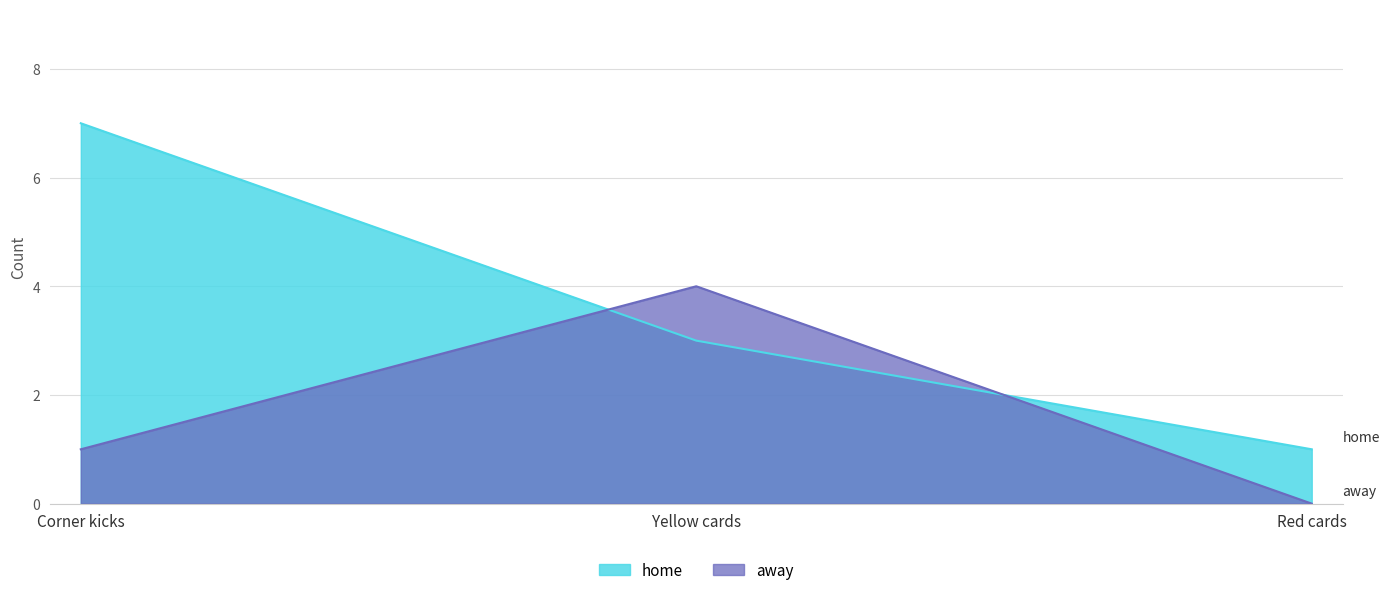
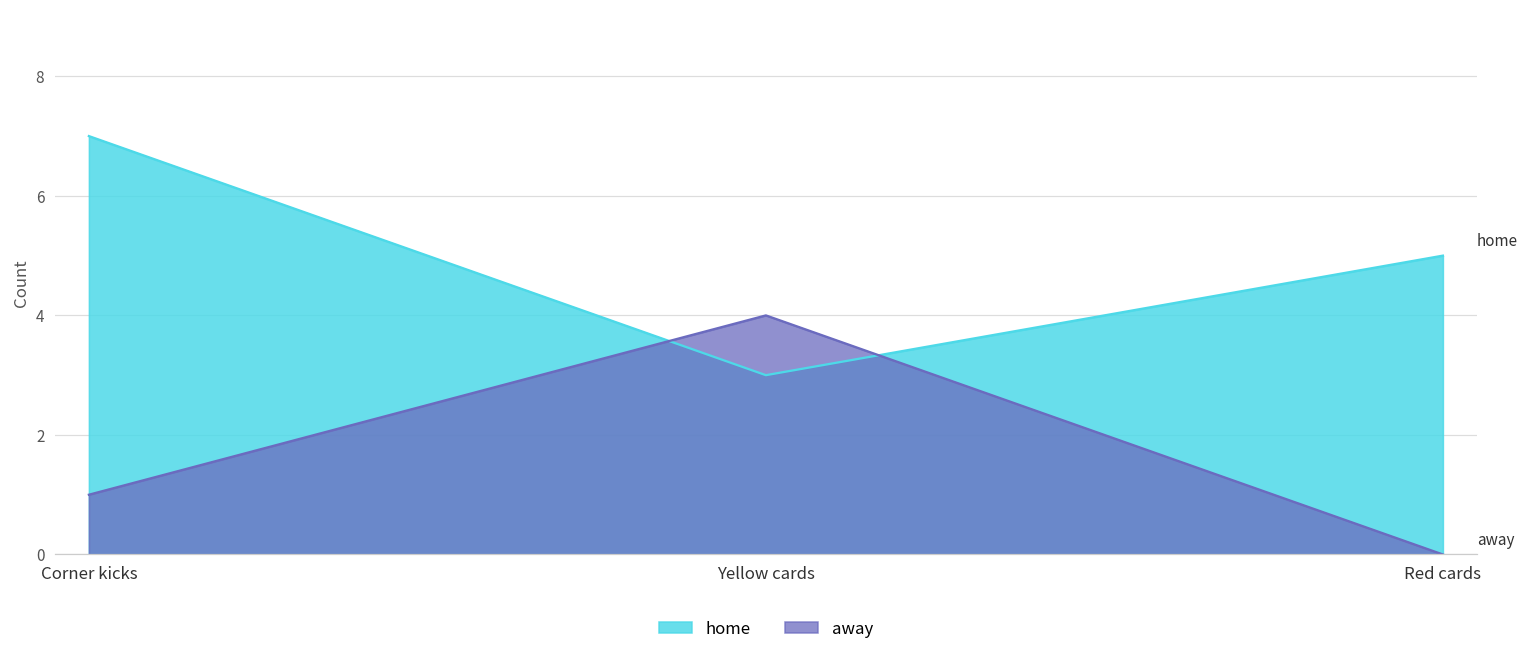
  {
    "home": {
      "Corner kicks": 7,
      "Yellow cards": 3,
-     "Red cards": 1
+     "Red cards": 5
    },
    "away": {
      "Corner kicks": 1,
      "Yellow cards": 4,
      "Red cards": 0
    }
  }
